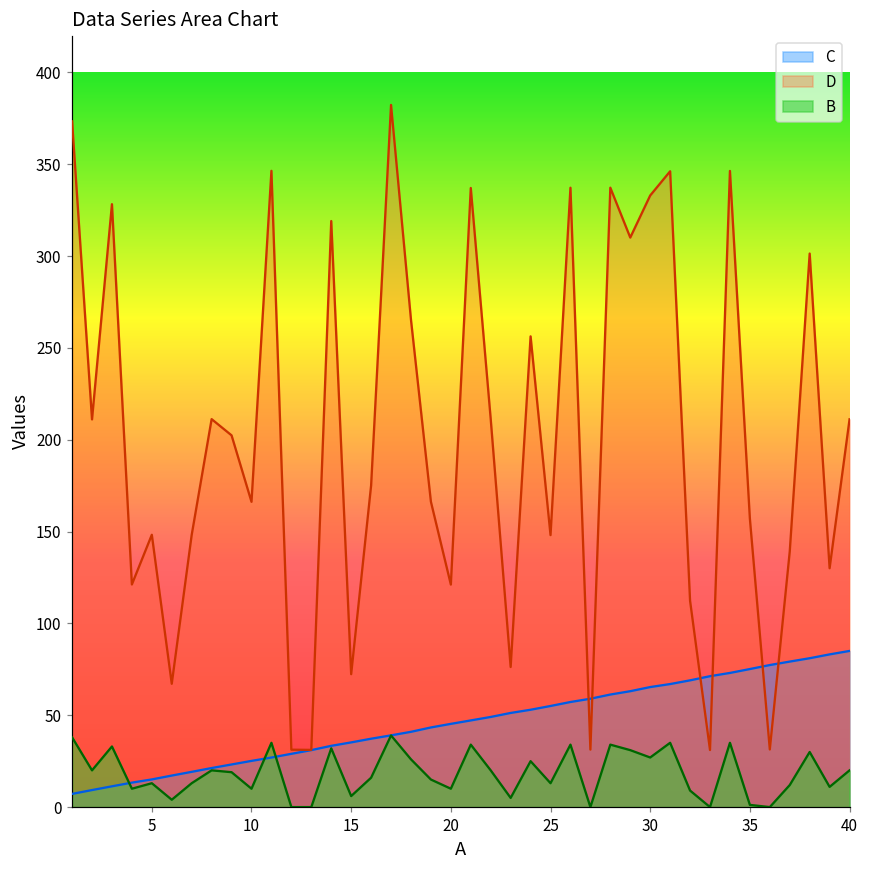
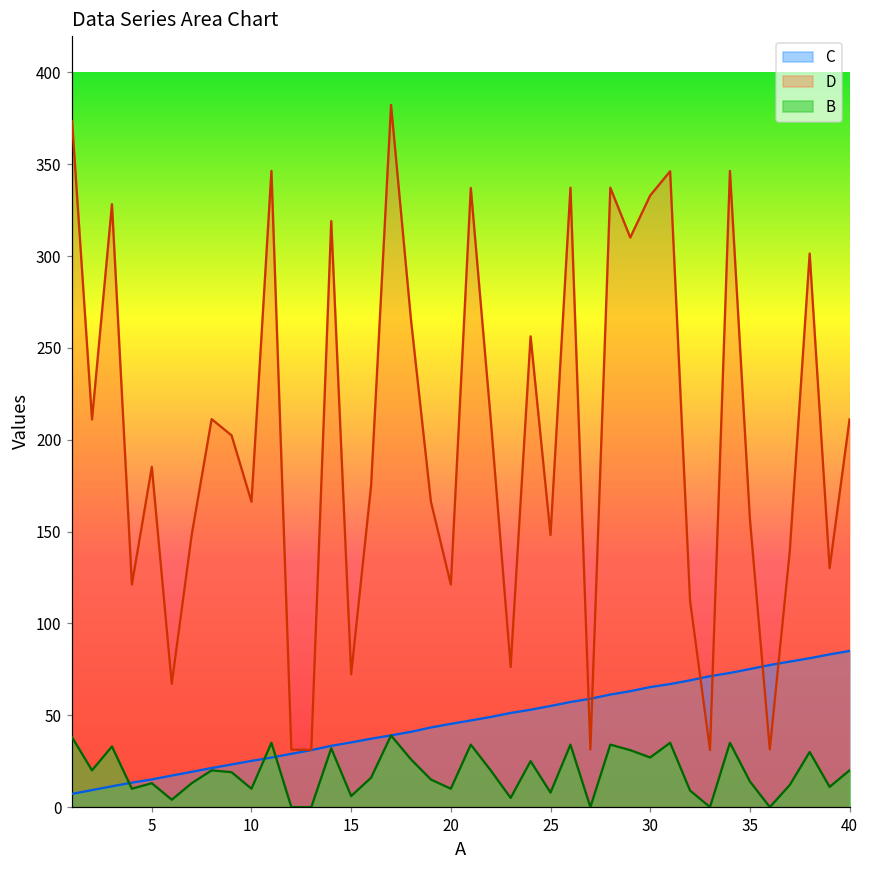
  {
    "C": {
      "5": 15,
      "10": 25,
      "15": 35,
      "20": 45,
      "25": 55,
      "30": 65,
      "35": 75,
      "40": 85
    },
    "D": {
-     "5": 148,
+     "5": 185,
      "10": 166,
      "15": 72,
      "20": 121,
      "25": 148,
      "30": 333,
      "35": 157,
      "40": 211
    },
    "B": {
      "5": 13,
      "10": 10,
      "15": 6,
      "20": 10,
-     "25": 13,
+     "25": 8,
      "30": 27,
-     "35": 1,
+     "35": 14,
      "40": 20
    }
  }
